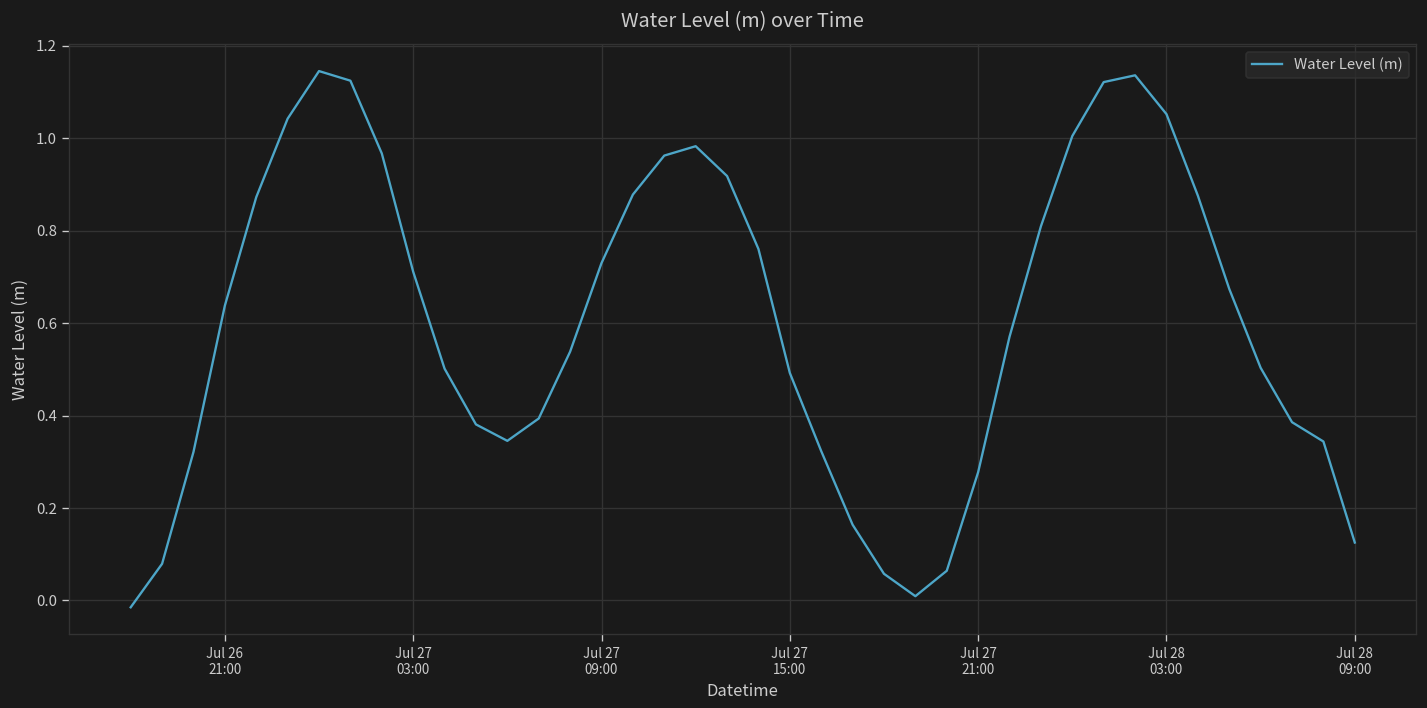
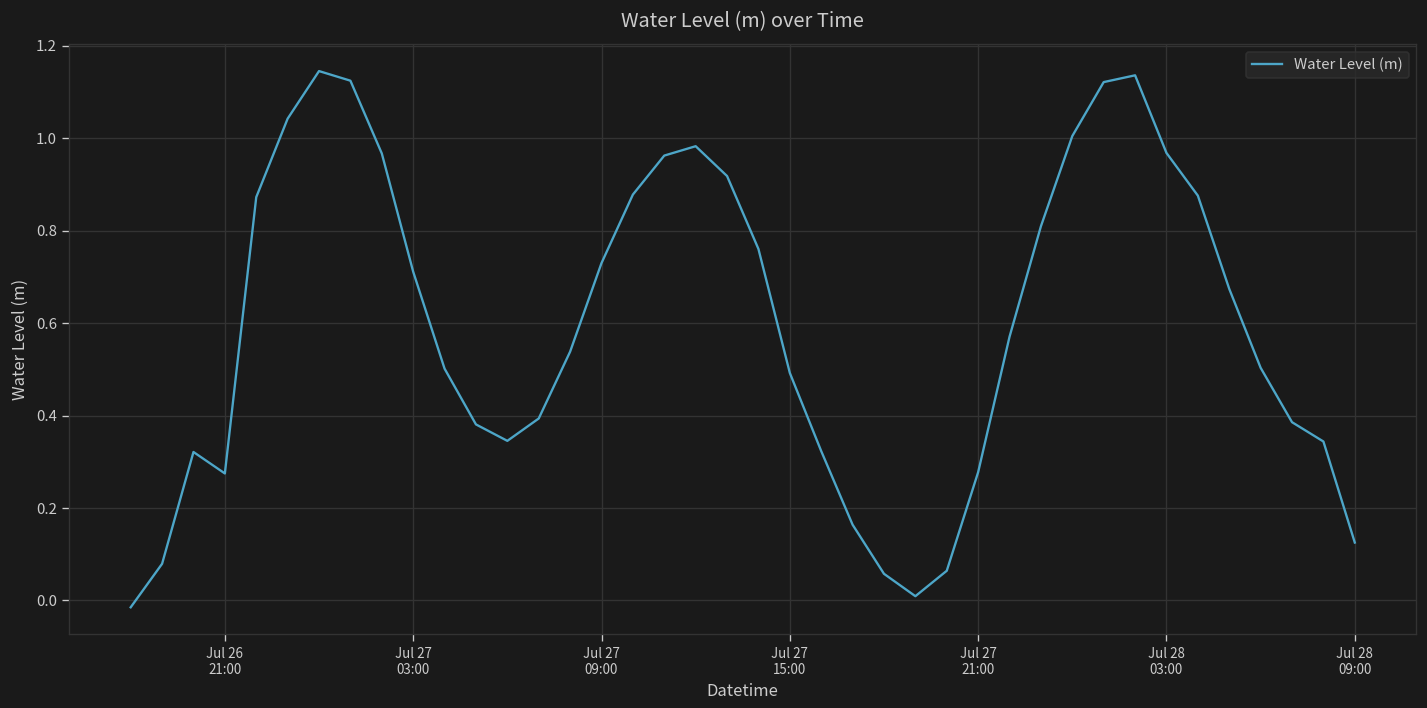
  {
-   "Jul 26 21:00": 0.64,
+   "Jul 26 21:00": 0.27,
    "Jul 27 03:00": 0.71,
    "Jul 27 09:00": 0.73,
    "Jul 27 15:00": 0.49,
    "Jul 27 21:00": 0.28,
-   "Jul 28 03:00": 1.05,
+   "Jul 28 03:00": 0.97,
    "Jul 28 09:00": 0.13
  }
